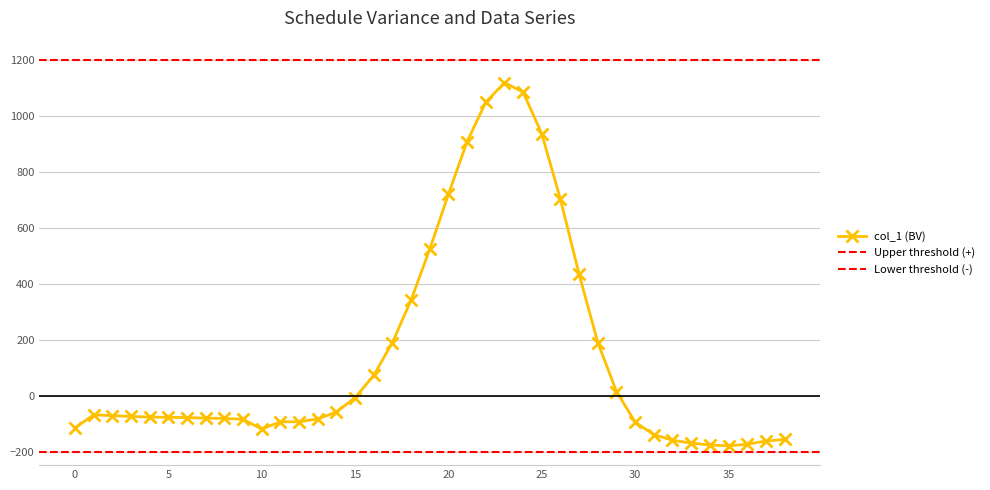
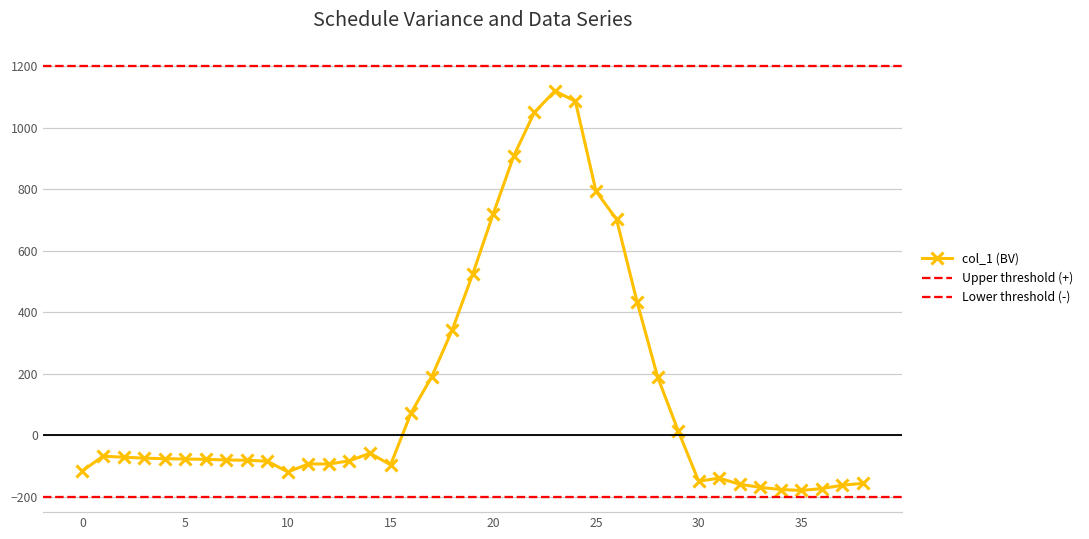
  {
    "0": -120,
    "5": -80,
    "10": -120,
-   "15": -10,
+   "15": -100,
    "20": 720,
-   "25": 940,
-   "30": -90,
+   "25": 790,
+   "30": -150,
    "35": -180
  }
